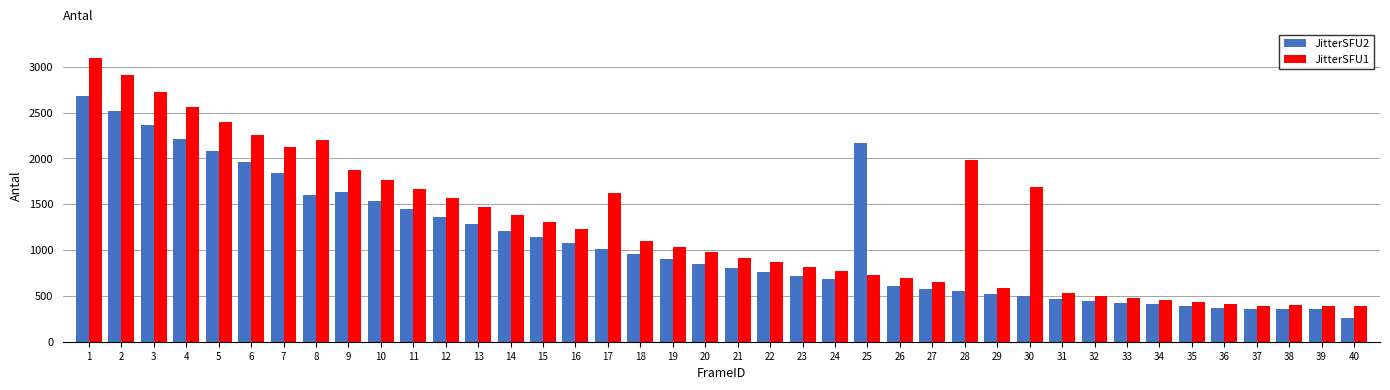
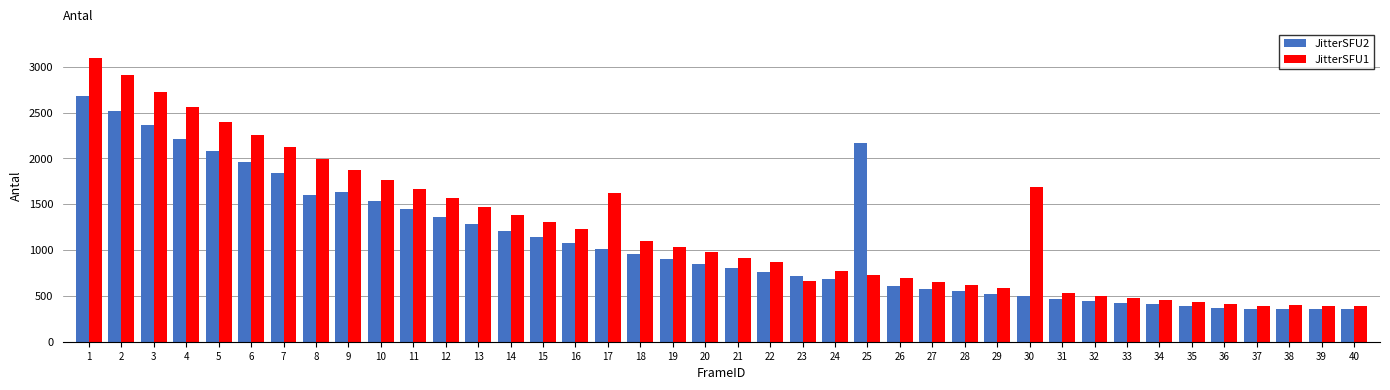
  {
    "JitterSFU2": {
      "1": 2700,
      "2": 2500,
      "3": 2400,
      "4": 2200,
      "5": 2100,
      "6": 2000,
      "7": 1800,
      "8": 1600,
      "9": 1600,
      "10": 1500,
      "11": 1400,
      "12": 1400,
      "13": 1300,
      "14": 1200,
      "15": 1100,
      "16": 1100,
      "17": 1000,
      "18": 1000,
      "19": 900,
      "20": 900,
      "21": 800,
      "22": 800,
      "23": 700,
      "24": 700,
      "25": 2200,
      "26": 600,
      "27": 600,
      "28": 500,
      "29": 500,
      "30": 500,
      "31": 500,
      "32": 400,
      "33": 400,
      "34": 400,
      "35": 400,
      "36": 400,
      "37": 400,
      "38": 400,
      "39": 400,
-     "40": 300
+     "40": 400
    },
    "JitterSFU1": {
      "1": 3100,
      "2": 2900,
      "3": 2700,
      "4": 2600,
      "5": 2400,
      "6": 2300,
      "7": 2100,
-     "8": 2200,
+     "8": 2000,
      "9": 1900,
      "10": 1800,
      "11": 1700,
      "12": 1600,
      "13": 1500,
      "14": 1400,
      "15": 1300,
      "16": 1200,
      "17": 1600,
      "18": 1100,
      "19": 1000,
      "20": 1000,
      "21": 900,
      "22": 900,
-     "23": 800,
+     "23": 700,
      "24": 800,
      "25": 700,
      "26": 700,
      "27": 700,
-     "28": 2000,
+     "28": 600,
      "29": 600,
      "30": 1700,
      "31": 500,
      "32": 500,
      "33": 500,
      "34": 500,
      "35": 400,
      "36": 400,
      "37": 400,
      "38": 400,
      "39": 400,
      "40": 400
    }
  }
